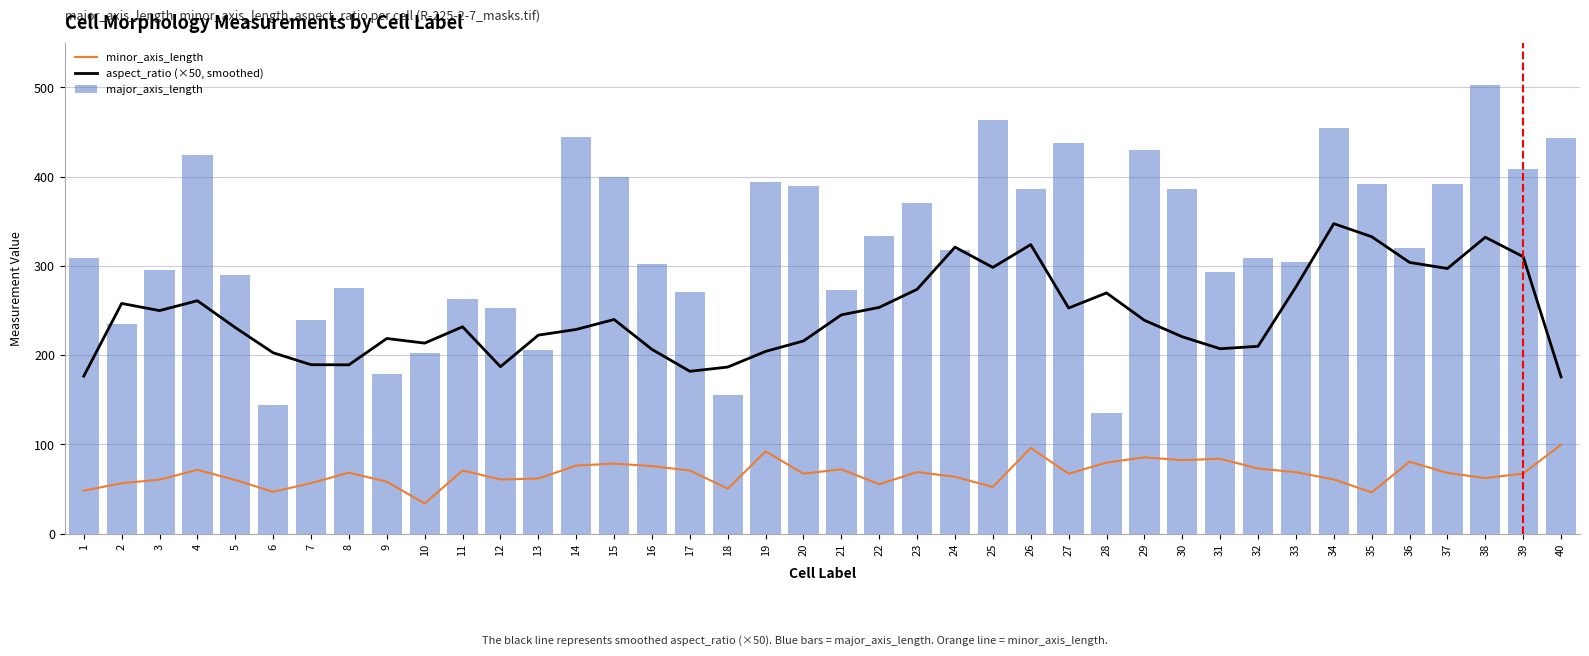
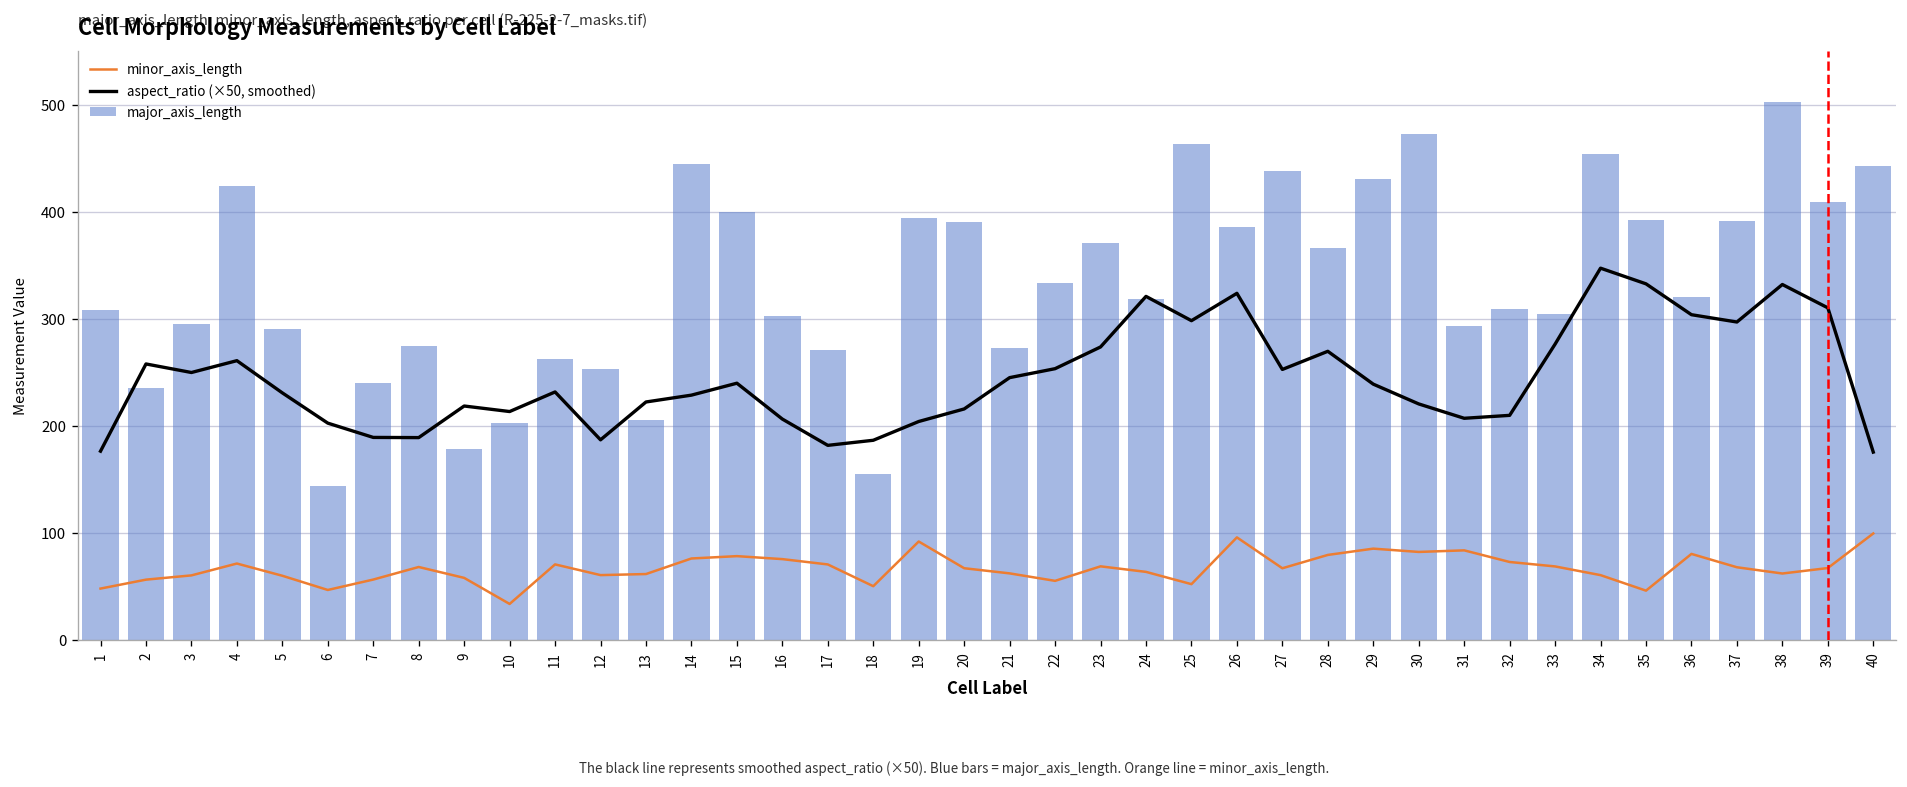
  {
    "minor_axis_length": {
      "1": 50,
      "2": 60,
      "3": 60,
      "4": 70,
      "5": 60,
      "6": 50,
      "7": 60,
      "8": 70,
      "9": 60,
      "10": 30,
      "11": 70,
      "12": 60,
      "13": 60,
      "14": 80,
      "15": 80,
      "16": 80,
      "17": 70,
      "18": 50,
      "19": 90,
      "20": 70,
-     "21": 70,
+     "21": 60,
      "22": 60,
      "23": 70,
      "24": 60,
      "25": 50,
      "26": 100,
      "27": 70,
      "28": 80,
      "29": 90,
      "30": 80,
      "31": 80,
      "32": 70,
      "33": 70,
      "34": 60,
      "35": 50,
      "36": 80,
      "37": 70,
      "38": 60,
      "39": 70,
      "40": 100
    },
    "major_axis_length": {
      "1": 310,
      "2": 240,
      "3": 300,
      "4": 420,
      "5": 290,
      "6": 140,
      "7": 240,
      "8": 270,
      "9": 180,
      "10": 200,
      "11": 260,
      "12": 250,
      "13": 210,
      "14": 440,
      "15": 400,
      "16": 300,
      "17": 270,
      "18": 150,
      "19": 390,
      "20": 390,
      "21": 270,
      "22": 330,
      "23": 370,
      "24": 320,
      "25": 460,
      "26": 390,
      "27": 440,
-     "28": 130,
+     "28": 370,
      "29": 430,
-     "30": 390,
+     "30": 470,
      "31": 290,
      "32": 310,
      "33": 300,
      "34": 450,
      "35": 390,
      "36": 320,
      "37": 390,
      "38": 500,
      "39": 410,
      "40": 440
    },
    "aspect_ratio (×50, smoothed)": {
      "1": 180,
      "2": 260,
      "3": 250,
      "4": 260,
      "5": 230,
      "6": 200,
      "7": 190,
      "8": 190,
      "9": 220,
      "10": 210,
      "11": 230,
      "12": 190,
      "13": 220,
      "14": 230,
      "15": 240,
      "16": 210,
      "17": 180,
      "18": 190,
      "19": 200,
      "20": 220,
      "21": 250,
      "22": 250,
      "23": 270,
      "24": 320,
      "25": 300,
      "26": 320,
      "27": 250,
      "28": 270,
      "29": 240,
      "30": 220,
      "31": 210,
      "32": 210,
      "33": 280,
      "34": 350,
      "35": 330,
      "36": 300,
      "37": 300,
      "38": 330,
      "39": 310,
      "40": 180
    }
  }
